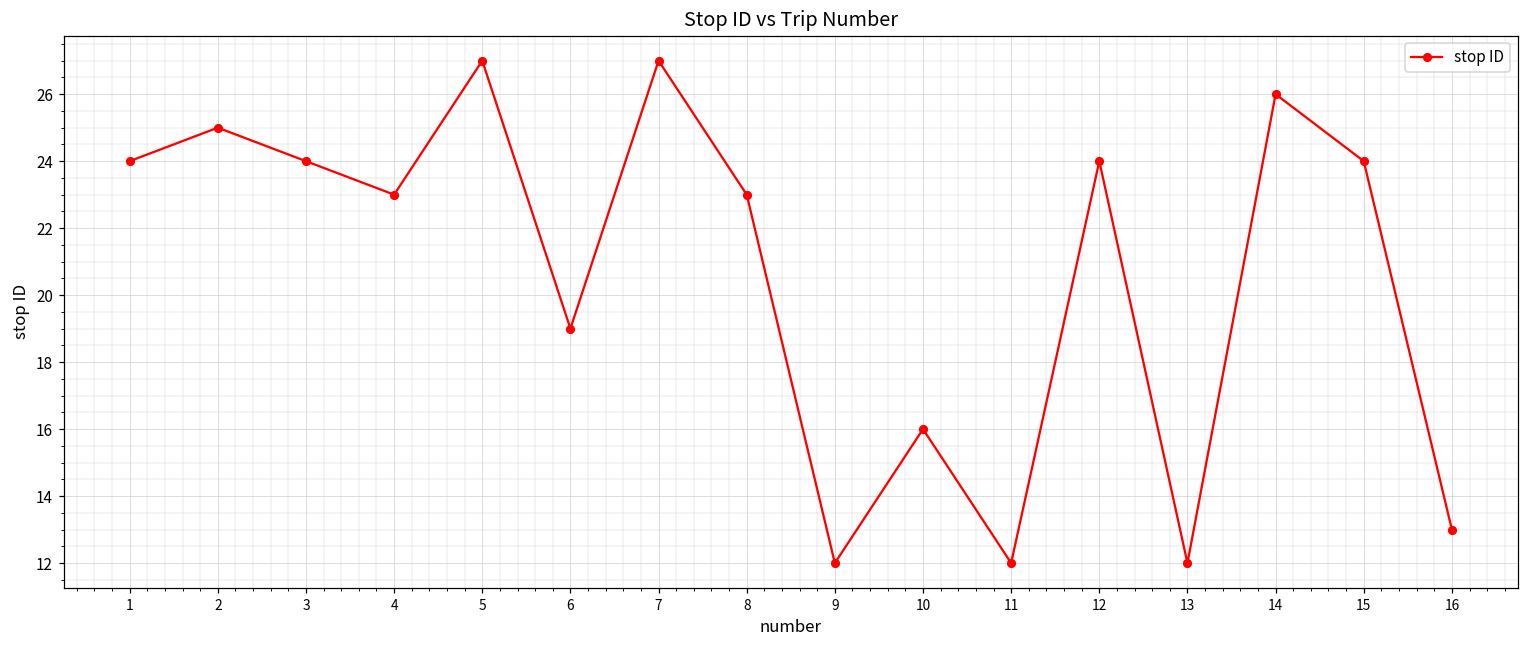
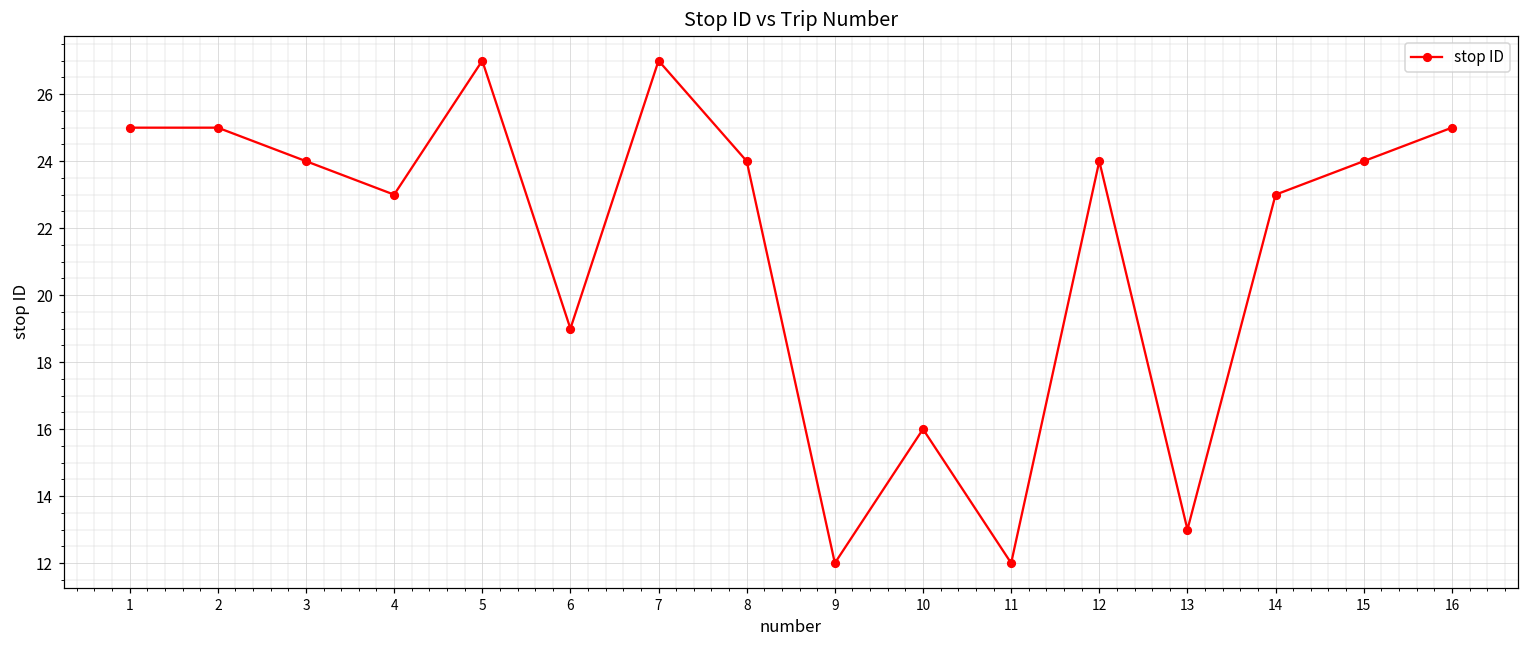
  {
-   "1": 24,
+   "1": 25,
    "2": 25,
    "3": 24,
    "4": 23,
    "5": 27,
    "6": 19,
    "7": 27,
-   "8": 23,
+   "8": 24,
    "9": 12,
    "10": 16,
    "11": 12,
    "12": 24,
-   "13": 12,
-   "14": 26,
+   "13": 13,
+   "14": 23,
    "15": 24,
-   "16": 13
+   "16": 25
  }
